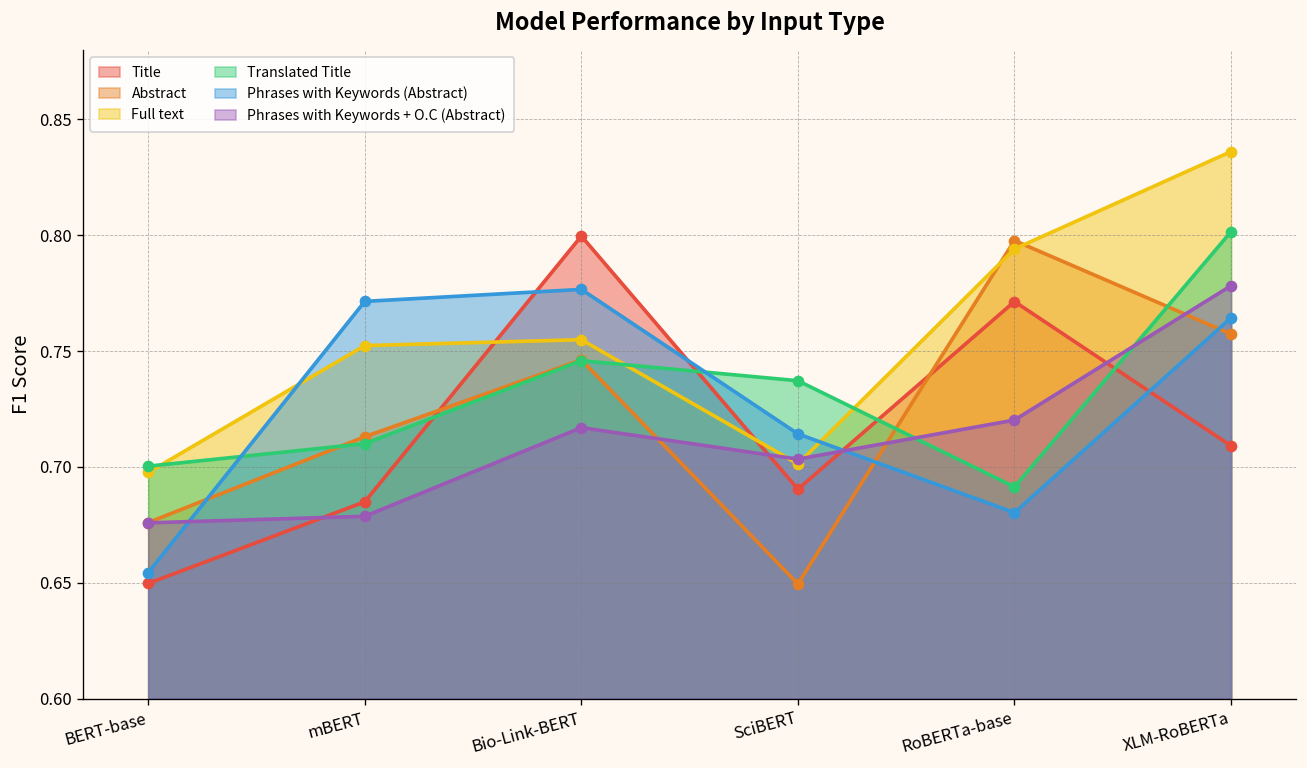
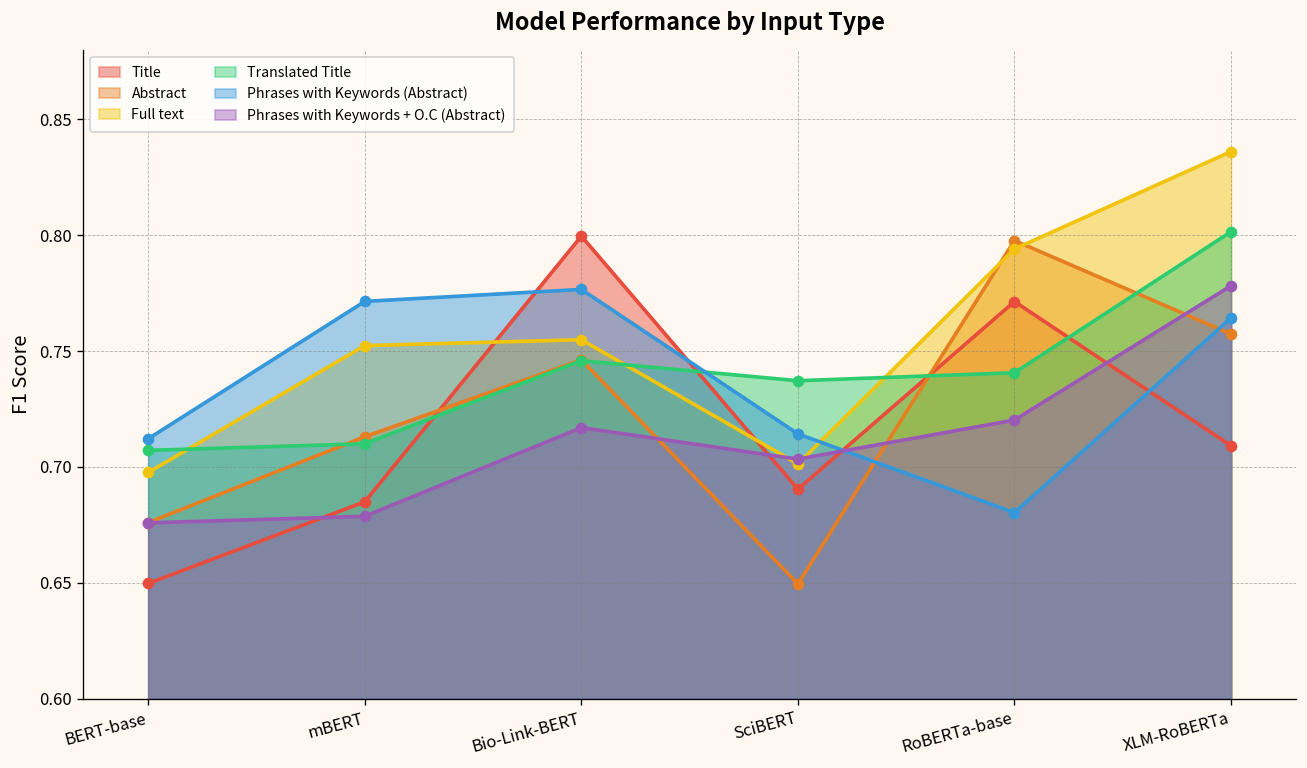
  {
    "Translated Title": {
-     "BERT-base": 0.700,
+     "BERT-base": 0.707,
      "mBERT": 0.710,
      "SciBERT": 0.737,
-     "RoBERTa-base": 0.691,
+     "RoBERTa-base": 0.741,
      "XLM-RoBERTa": 0.802
    },
    "Phrases with Keywords (Abstract)": {
-     "BERT-base": 0.654,
+     "BERT-base": 0.712,
      "mBERT": 0.771,
      "Bio-Link-BERT": 0.777,
      "SciBERT": 0.714,
      "RoBERTa-base": 0.680,
      "XLM-RoBERTa": 0.764
    },
    "Phrases with Keywords + O.C (Abstract)": {
      "mBERT": 0.679,
      "Bio-Link-BERT": 0.717,
      "SciBERT": 0.703,
      "RoBERTa-base": 0.720,
      "XLM-RoBERTa": 0.778
    }
  }
